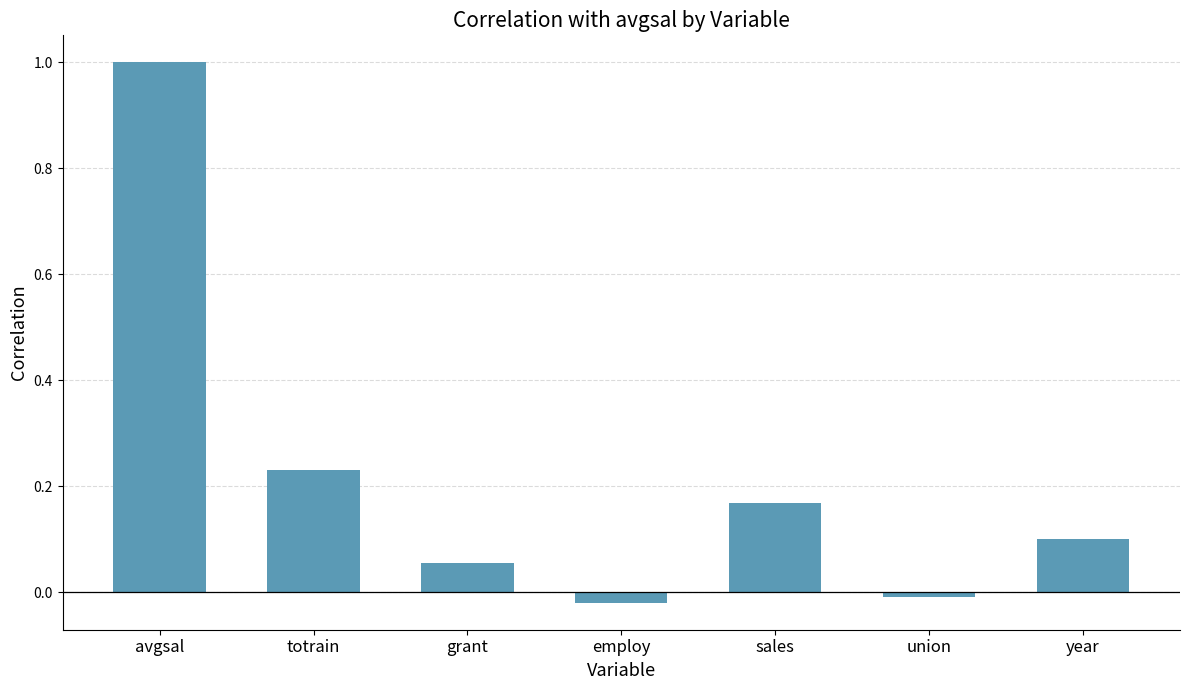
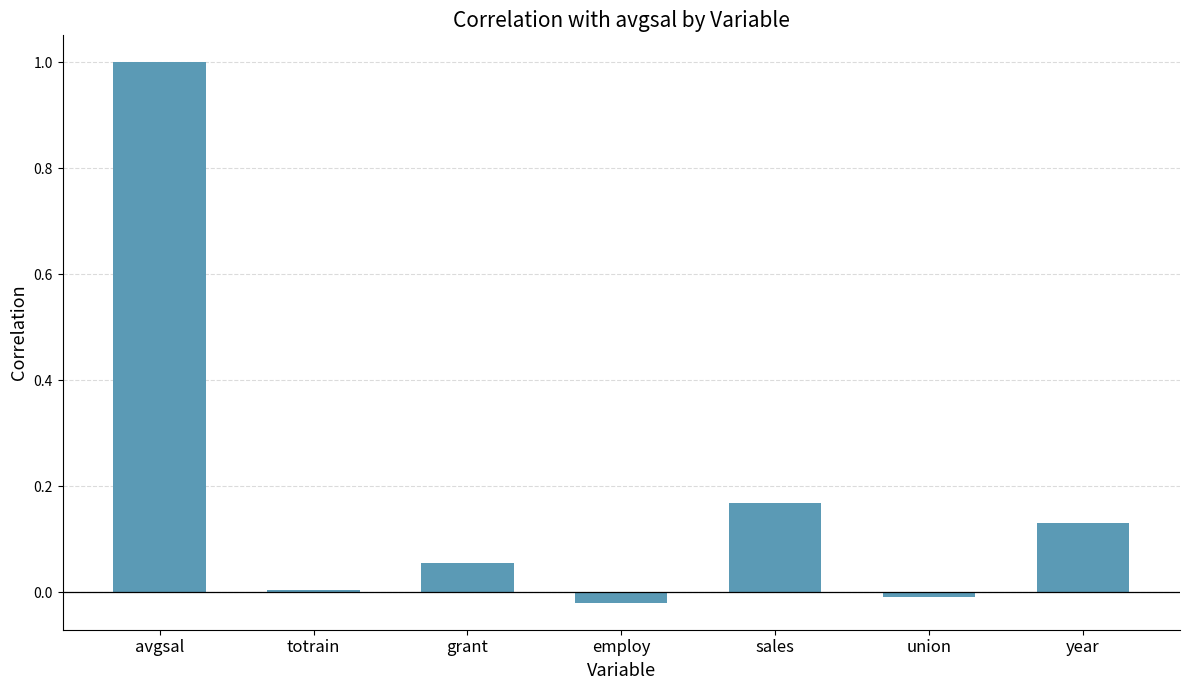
  {
    "avgsal": 1.00,
-   "totrain": 0.23,
+   "totrain": 0.01,
    "grant": 0.06,
    "employ": -0.02,
    "sales": 0.17,
    "union": -0.01,
-   "year": 0.10
+   "year": 0.13
  }
